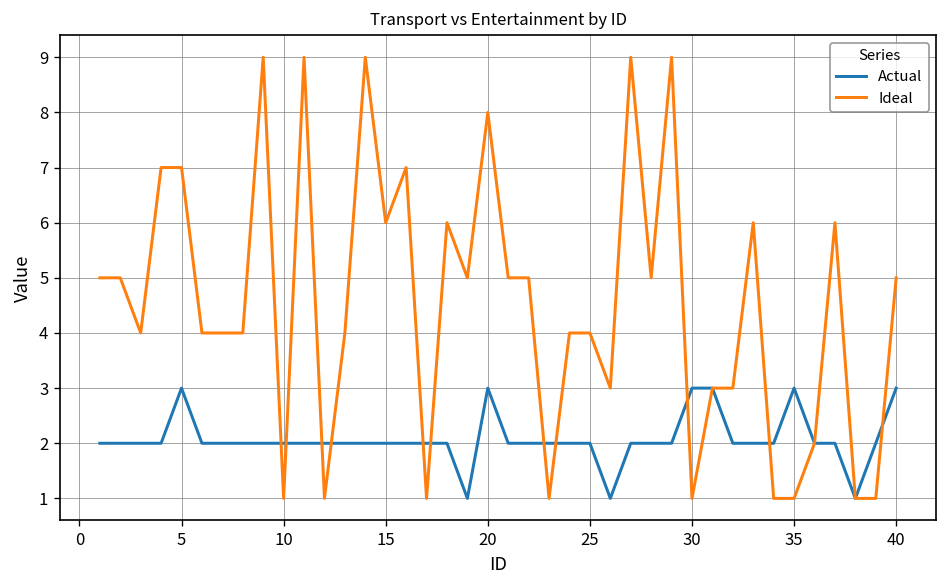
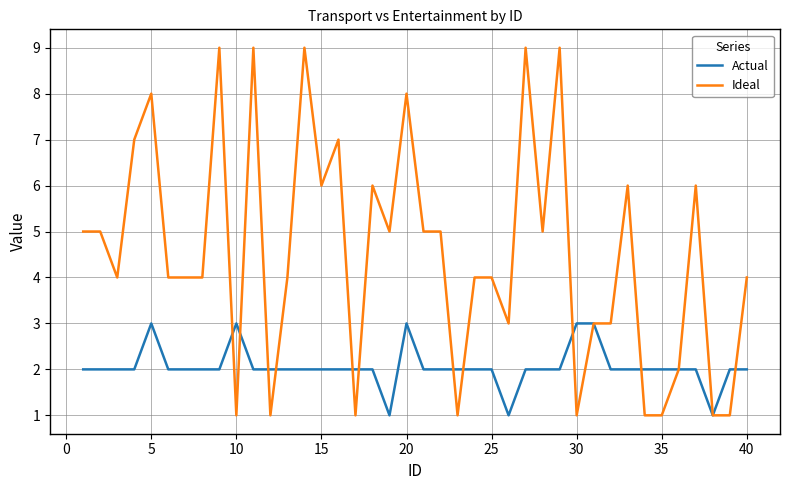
  {
    "Actual": {
      "5": 3,
-     "10": 2,
+     "10": 3,
      "15": 2,
      "20": 3,
      "25": 2,
      "30": 3,
-     "35": 3,
-     "40": 3
+     "35": 2,
+     "40": 2
    },
    "Ideal": {
-     "5": 7,
+     "5": 8,
      "10": 1,
      "15": 6,
      "20": 8,
      "25": 4,
      "30": 1,
      "35": 1,
-     "40": 5
+     "40": 4
    }
  }
